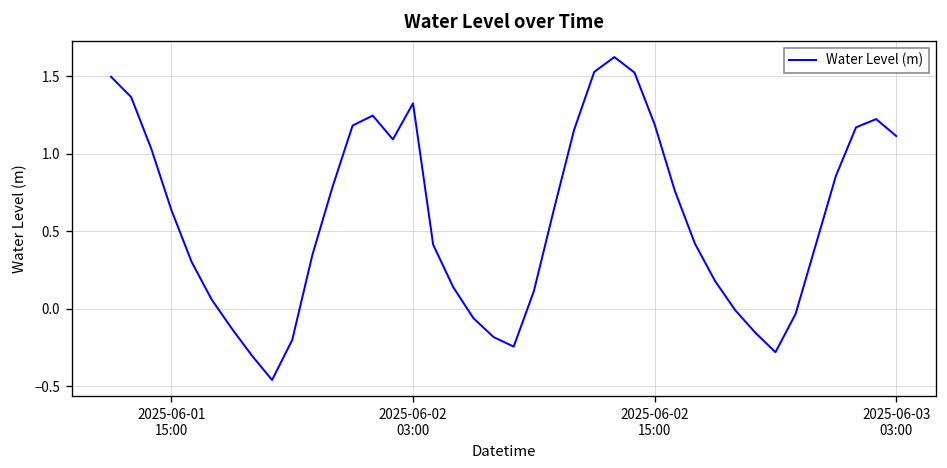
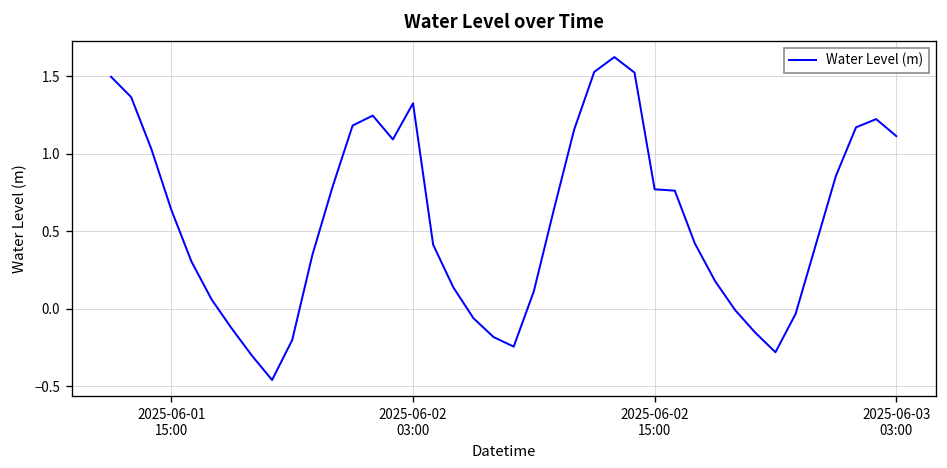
  {
    "2025-06-01 15:00": 0.64,
    "2025-06-02 03:00": 1.33,
-   "2025-06-02 15:00": 1.19,
+   "2025-06-02 15:00": 0.77,
    "2025-06-03 03:00": 1.11
  }
